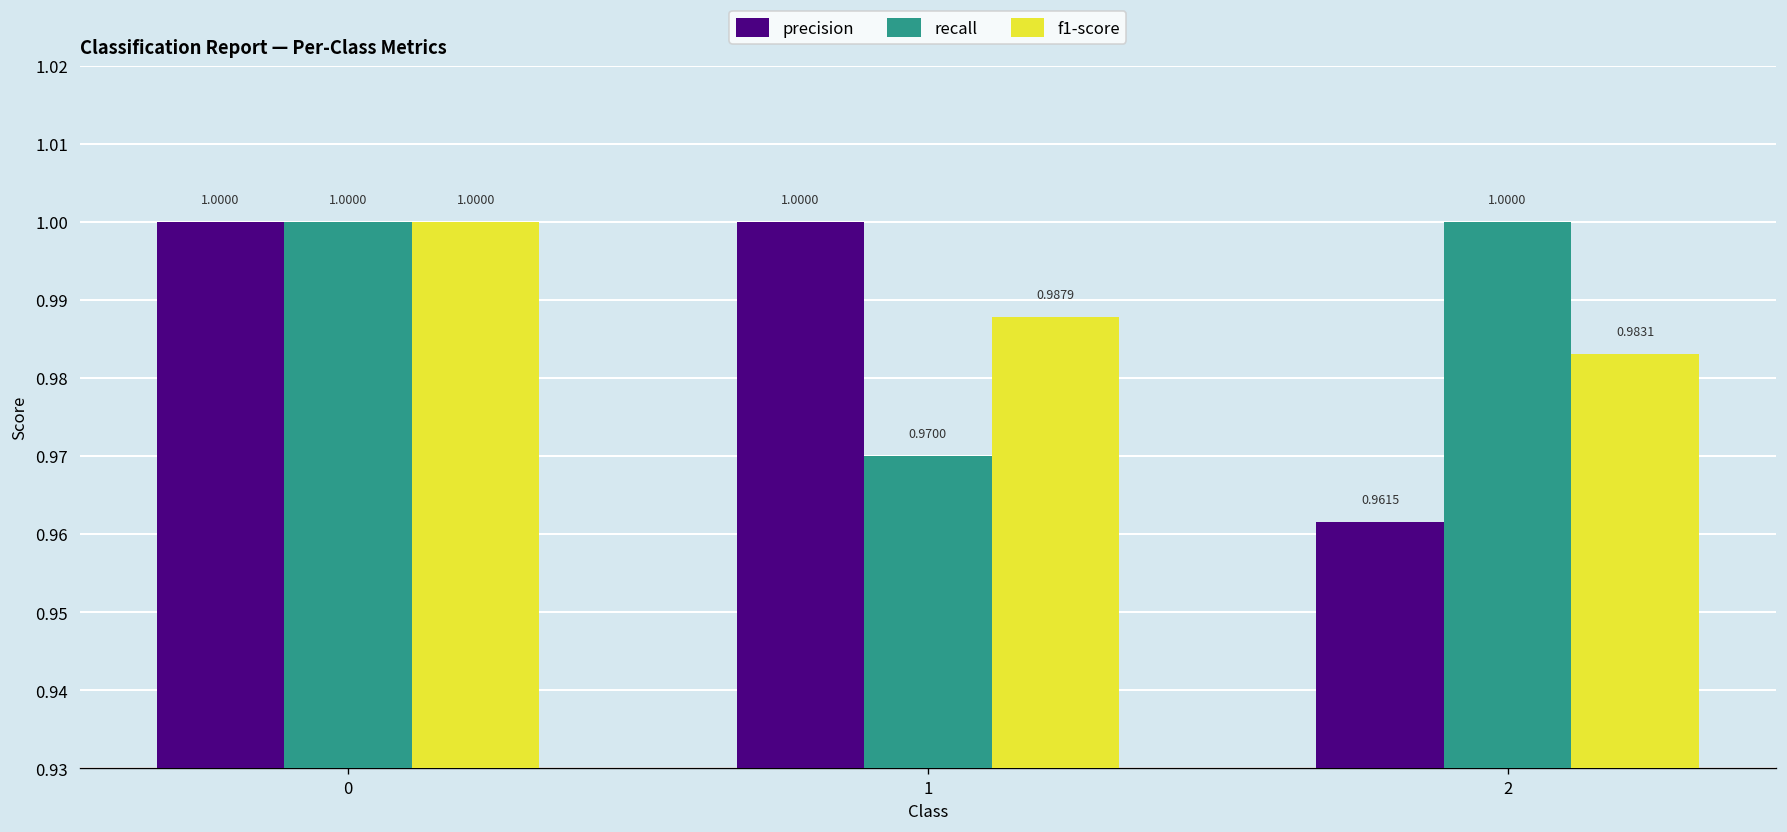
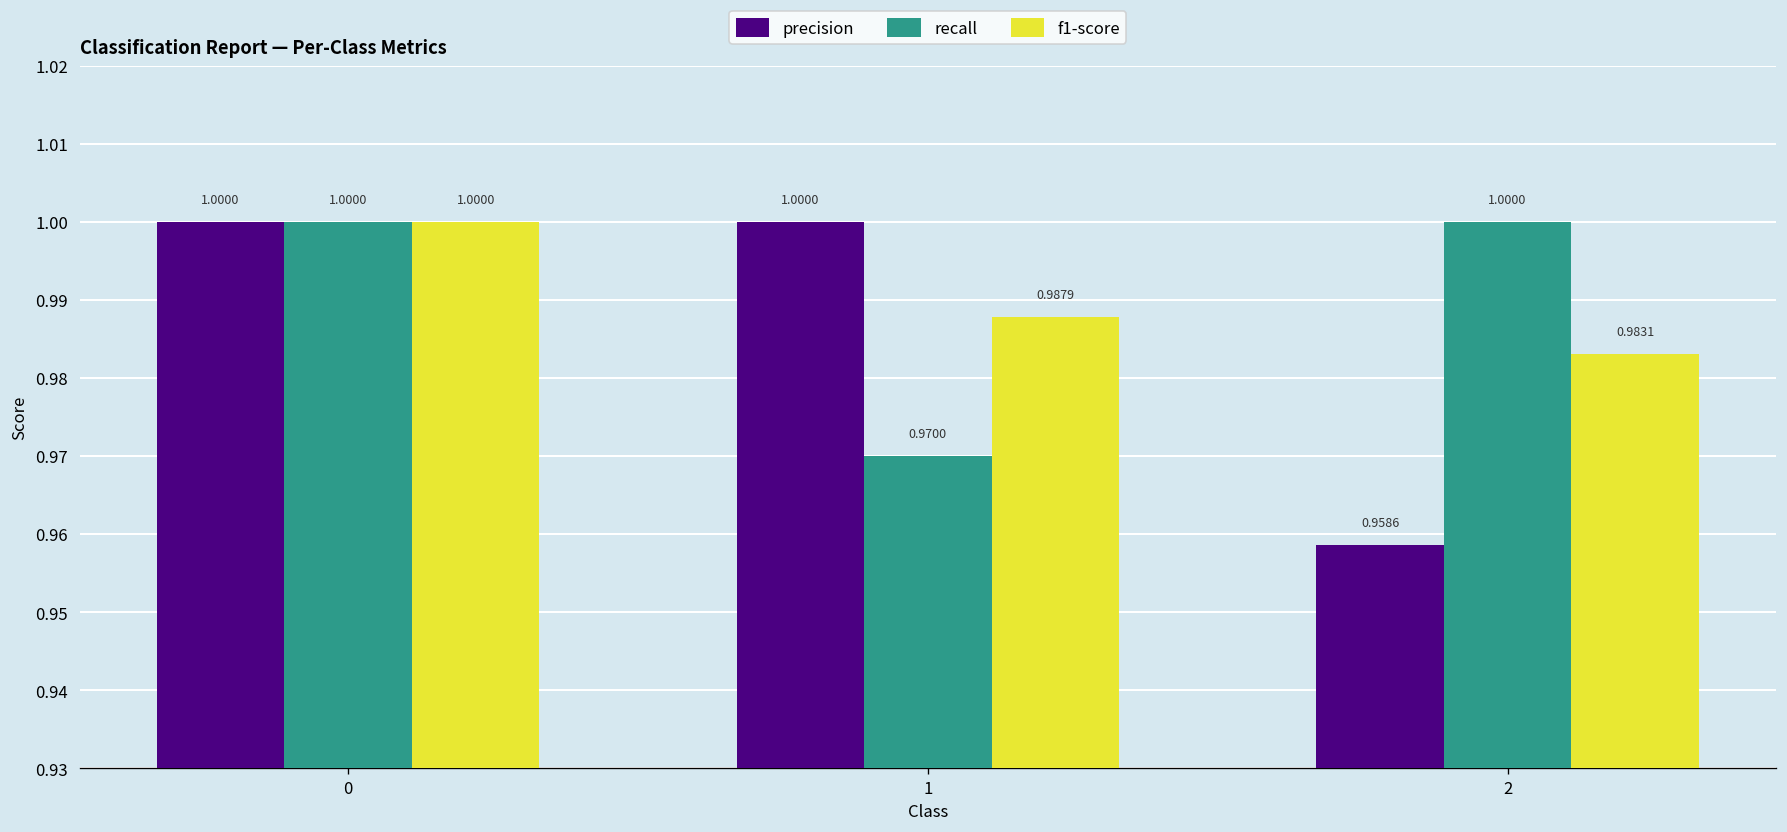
  {
    "precision": {
      "0": 1.0000,
      "1": 1.0000,
-     "2": 0.9615
+     "2": 0.9586
    },
    "recall": {
      "0": 1.0000,
      "1": 0.9700,
      "2": 1.0000
    },
    "f1-score": {
      "0": 1.0000,
      "1": 0.9879,
      "2": 0.9831
    }
  }
